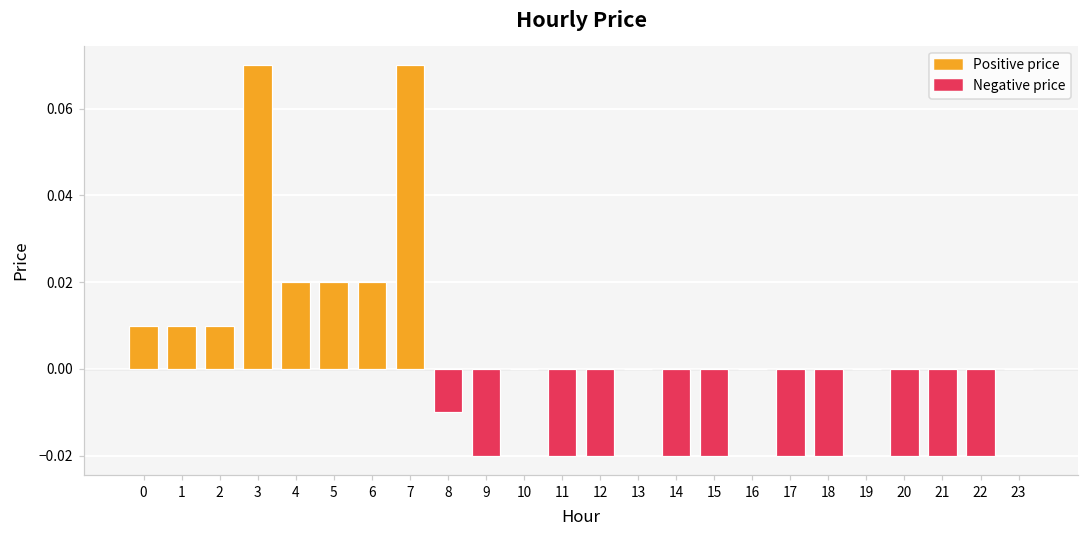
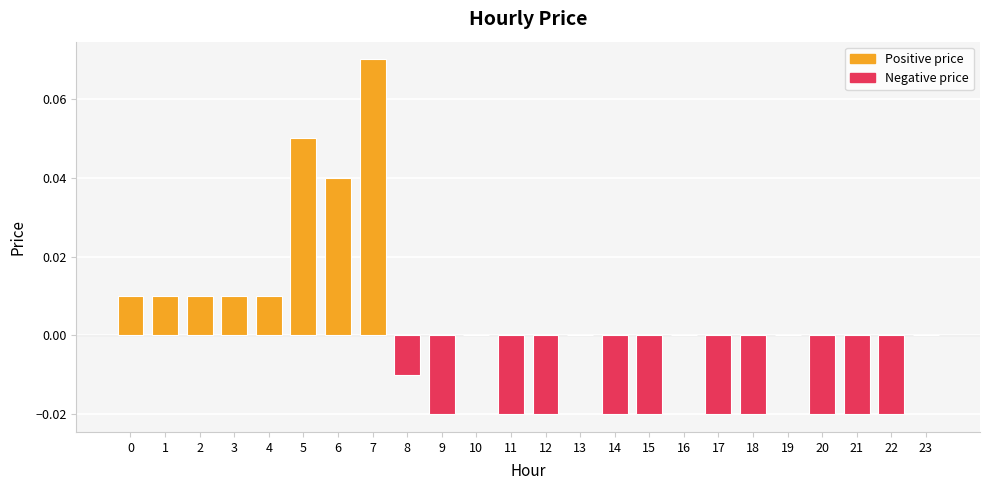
  {
    "0": 0.01,
    "1": 0.01,
    "2": 0.01,
-   "3": 0.07,
-   "4": 0.02,
-   "5": 0.02,
-   "6": 0.02,
+   "3": 0.01,
+   "4": 0.01,
+   "5": 0.05,
+   "6": 0.04,
    "7": 0.07,
    "8": -0.01,
    "9": -0.02,
    "10": 0.00,
    "11": -0.02,
    "12": -0.02,
    "13": 0.00,
    "14": -0.02,
    "15": -0.02,
    "16": 0.00,
    "17": -0.02,
    "18": -0.02,
    "19": 0.00,
    "20": -0.02,
    "21": -0.02,
    "22": -0.02,
    "23": 0.00
  }
